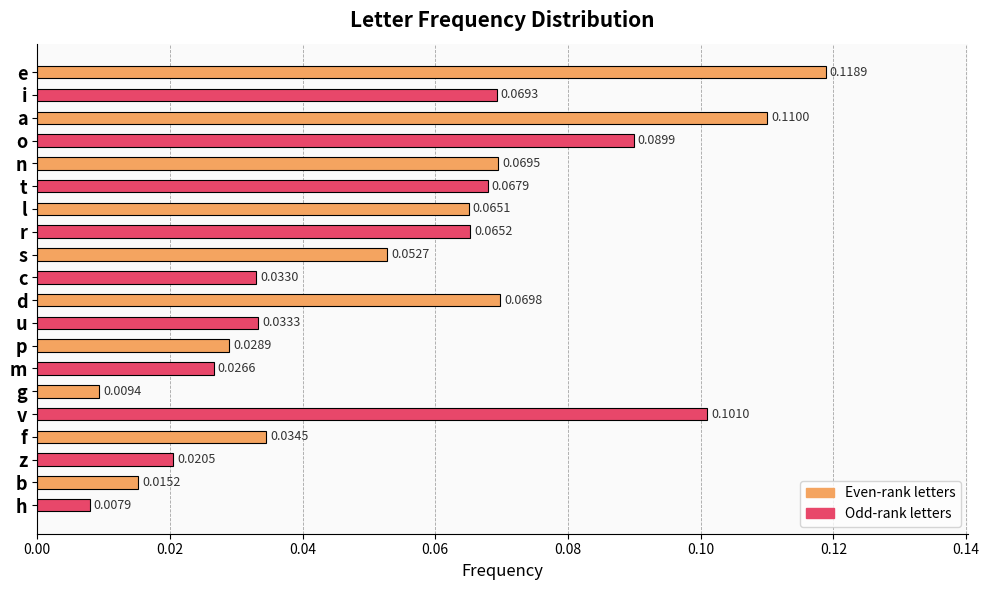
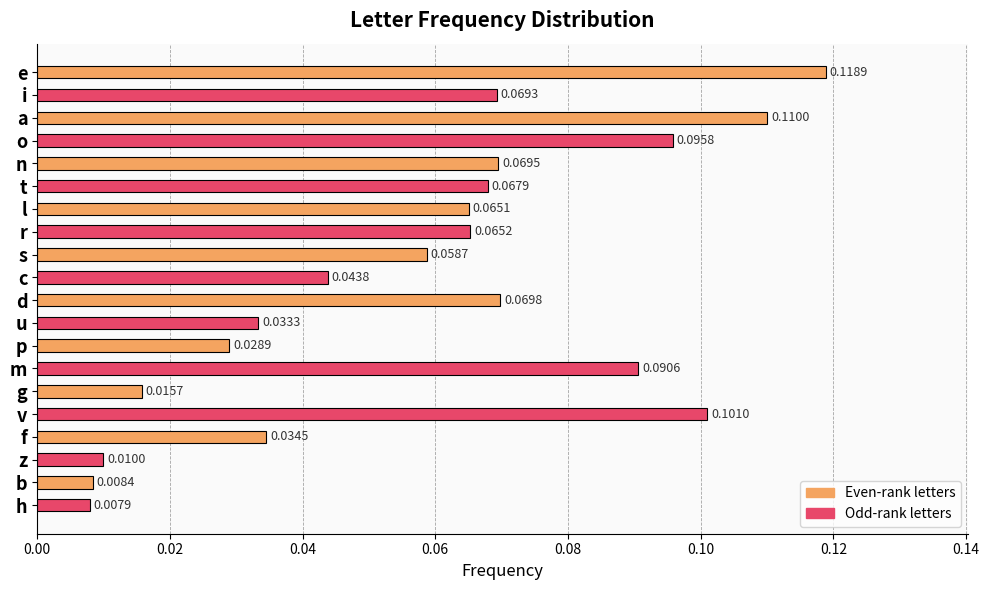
  {
    "e": 0.1189,
    "i": 0.0693,
    "a": 0.1100,
-   "o": 0.0899,
+   "o": 0.0958,
    "n": 0.0695,
    "t": 0.0679,
    "l": 0.0651,
    "r": 0.0652,
-   "s": 0.0527,
-   "c": 0.0330,
+   "s": 0.0587,
+   "c": 0.0438,
    "d": 0.0698,
    "u": 0.0333,
    "p": 0.0289,
-   "m": 0.0266,
-   "g": 0.0094,
+   "m": 0.0906,
+   "g": 0.0157,
    "v": 0.1010,
    "f": 0.0345,
-   "z": 0.0205,
-   "b": 0.0152,
+   "z": 0.0100,
+   "b": 0.0084,
    "h": 0.0079
  }
